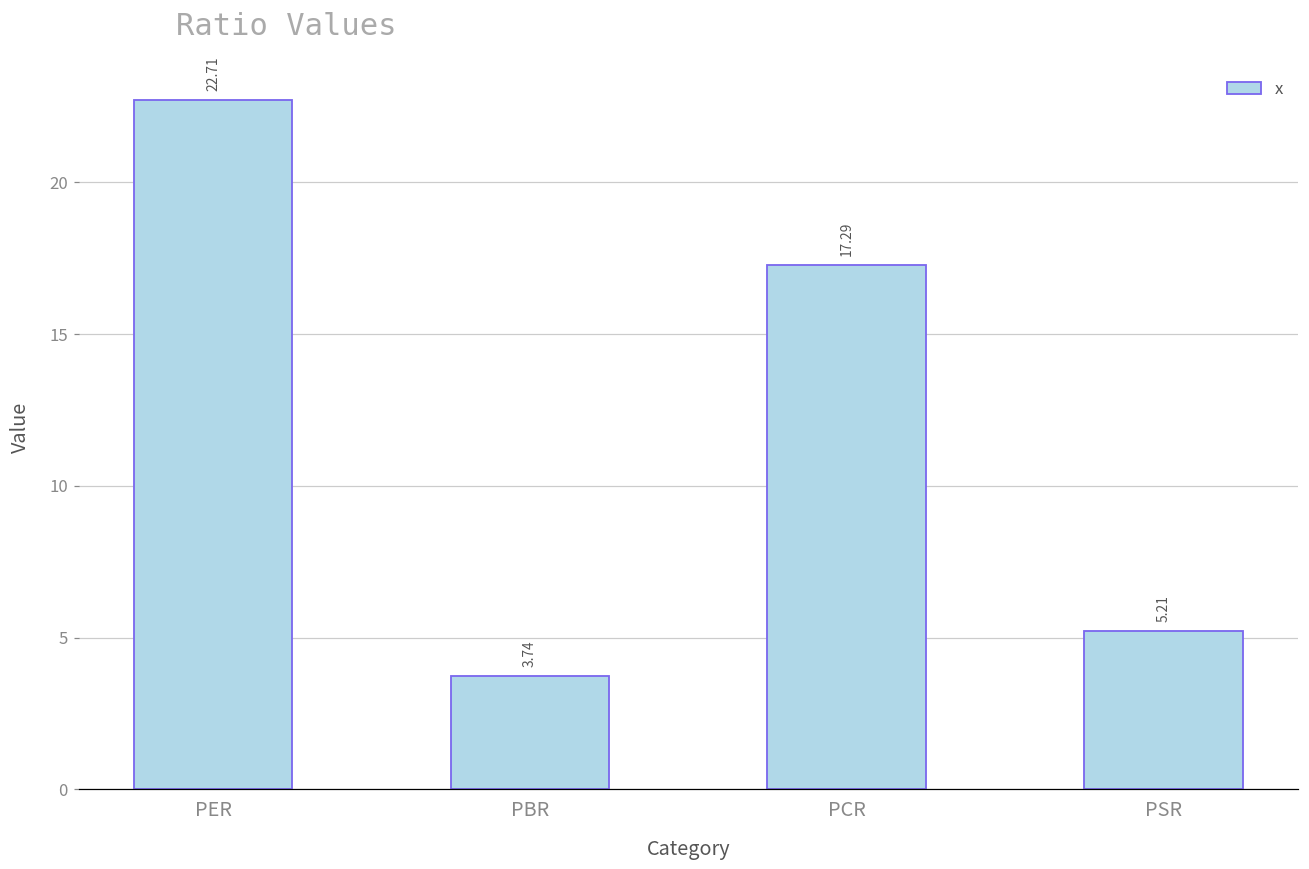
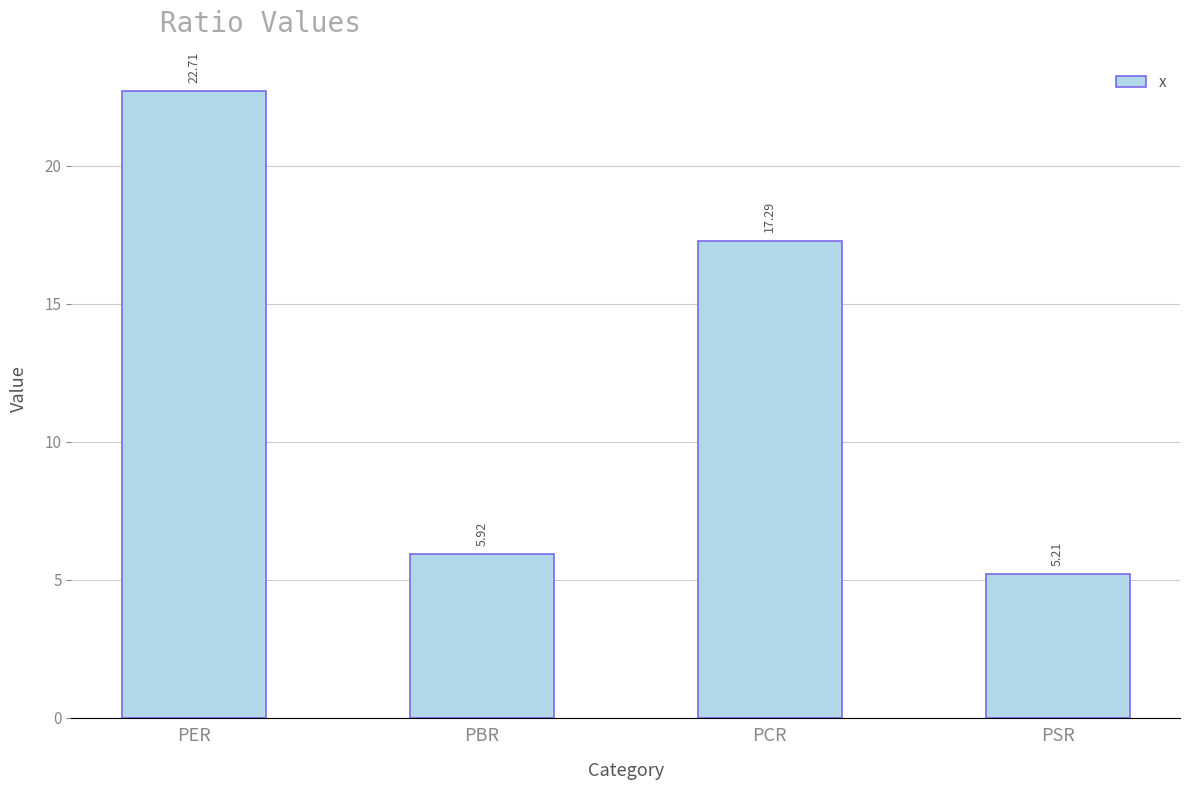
  {
    "PER": 22.71,
-   "PBR": 3.74,
+   "PBR": 5.92,
    "PCR": 17.29,
    "PSR": 5.21
  }
